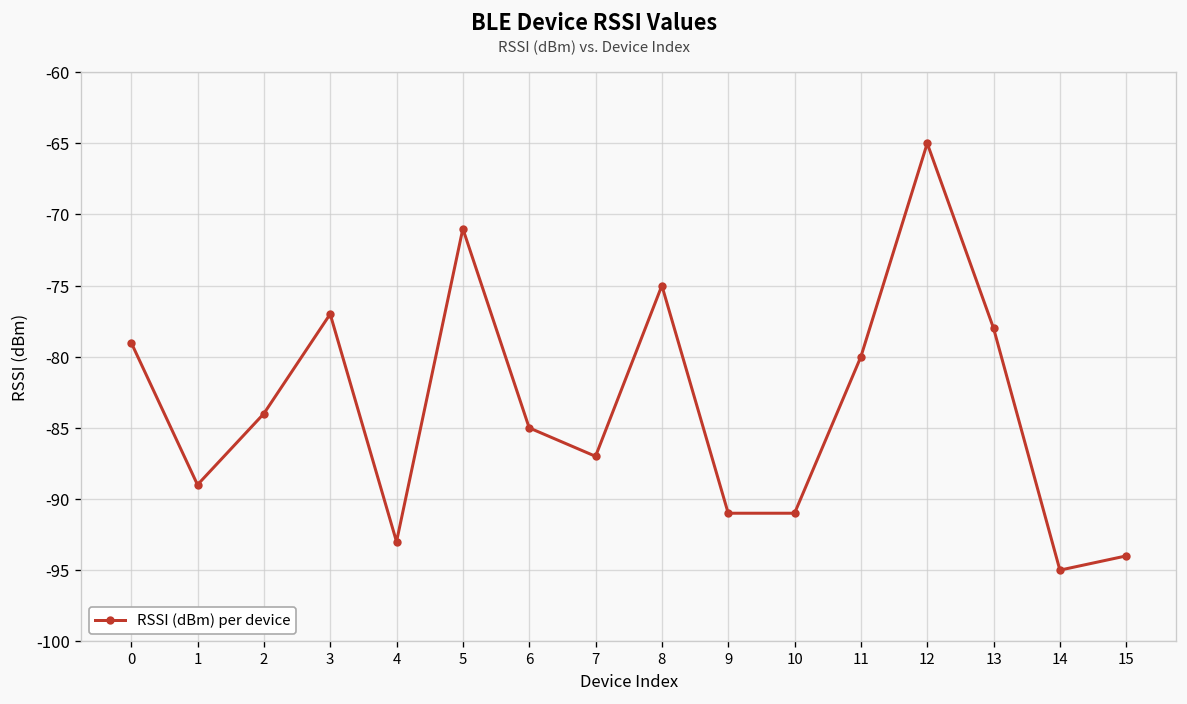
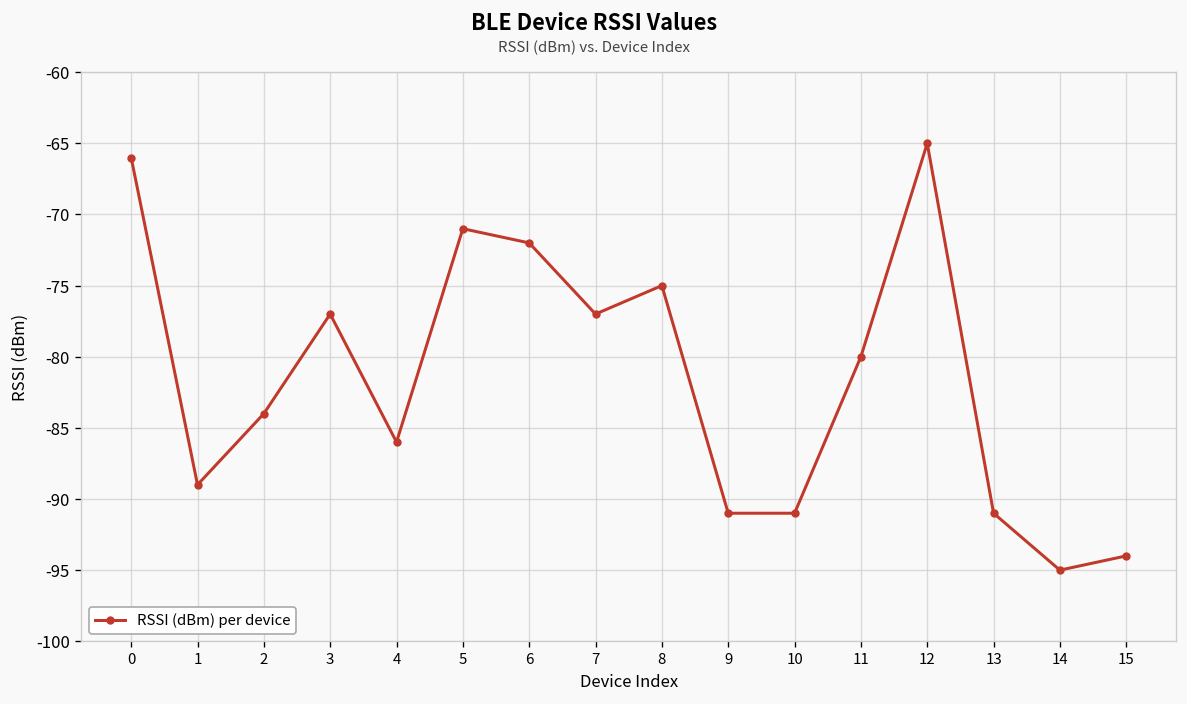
  {
-   "0": -79,
+   "0": -66,
    "1": -89,
    "2": -84,
    "3": -77,
-   "4": -93,
+   "4": -86,
    "5": -71,
-   "6": -85,
-   "7": -87,
+   "6": -72,
+   "7": -77,
    "8": -75,
    "9": -91,
    "10": -91,
    "11": -80,
    "12": -65,
-   "13": -78,
+   "13": -91,
    "14": -95,
    "15": -94
  }
